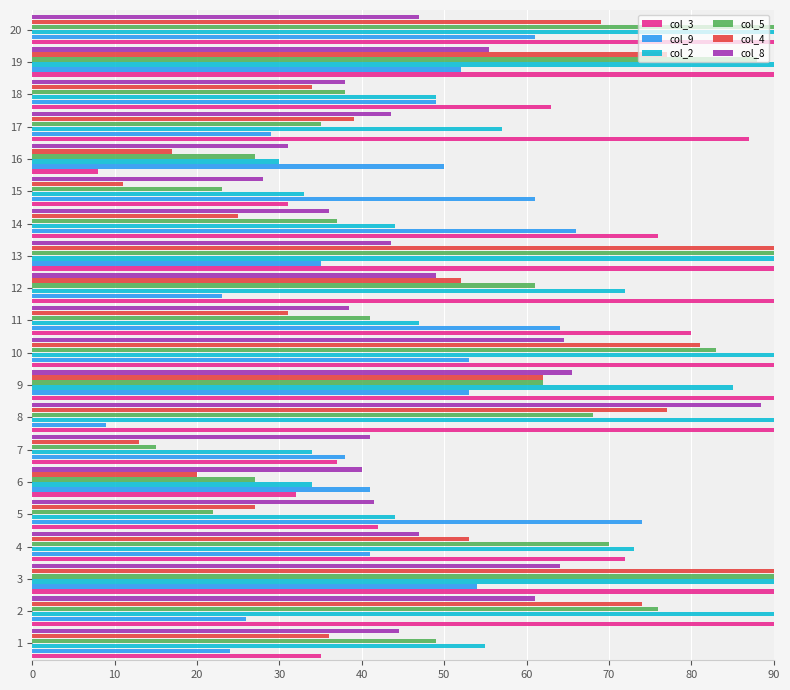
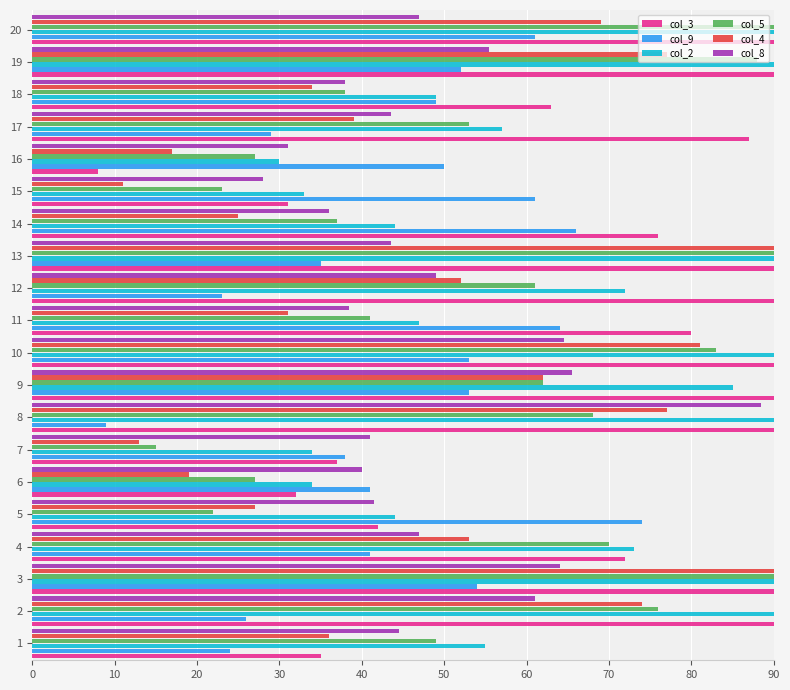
  {
    "col_3": {
      "18": 63,
      "17": 87,
      "16": 8,
      "15": 31,
      "14": 76,
      "11": 80,
      "7": 37,
      "6": 32,
      "5": 42,
      "4": 72,
      "1": 35
    },
    "col_5": {
      "18": 38,
-     "17": 35,
+     "17": 53,
      "16": 27,
      "15": 23,
      "14": 37,
      "12": 61,
      "11": 41,
      "10": 83,
      "9": 62,
      "8": 68,
      "7": 15,
      "6": 27,
      "5": 22,
      "4": 70,
      "2": 76,
      "1": 49
    },
    "col_4": {
      "20": 69,
      "18": 34,
      "17": 39,
      "16": 17,
      "15": 11,
      "14": 25,
      "12": 52,
      "11": 31,
      "10": 81,
      "9": 62,
      "8": 77,
      "7": 13,
-     "6": 20,
+     "6": 19,
      "5": 27,
      "4": 53,
      "2": 74,
      "1": 36
    },
    "col_8": {
      "20": 47,
      "19": 56,
      "18": 38,
      "17": 44,
      "16": 31,
      "15": 28,
      "14": 36,
      "13": 44,
      "12": 49,
      "11": 39,
      "10": 65,
      "9": 66,
      "8": 89,
      "7": 41,
      "6": 40,
      "5": 42,
      "4": 47,
      "3": 64,
      "2": 61,
      "1": 45
    }
  }
